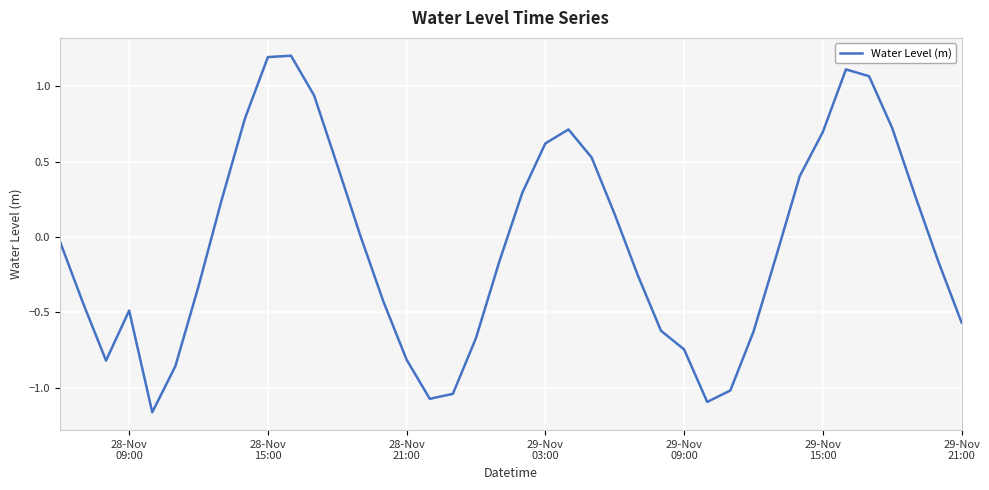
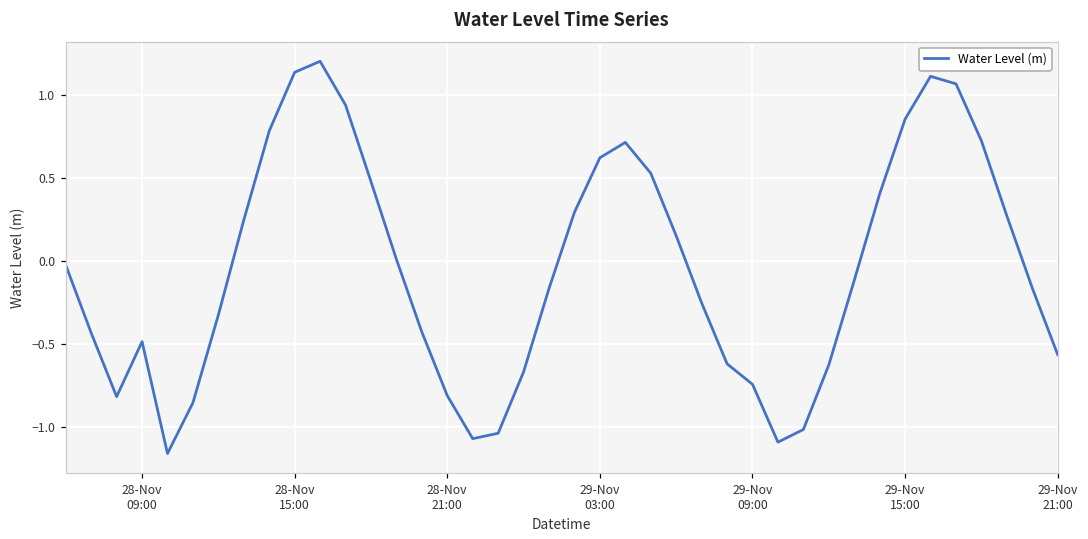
  {
    "28-Nov 09:00": -0.49,
-   "28-Nov 15:00": 1.19,
+   "28-Nov 15:00": 1.14,
    "28-Nov 21:00": -0.81,
    "29-Nov 03:00": 0.62,
    "29-Nov 09:00": -0.74,
-   "29-Nov 15:00": 0.70,
+   "29-Nov 15:00": 0.85,
    "29-Nov 21:00": -0.57
  }
